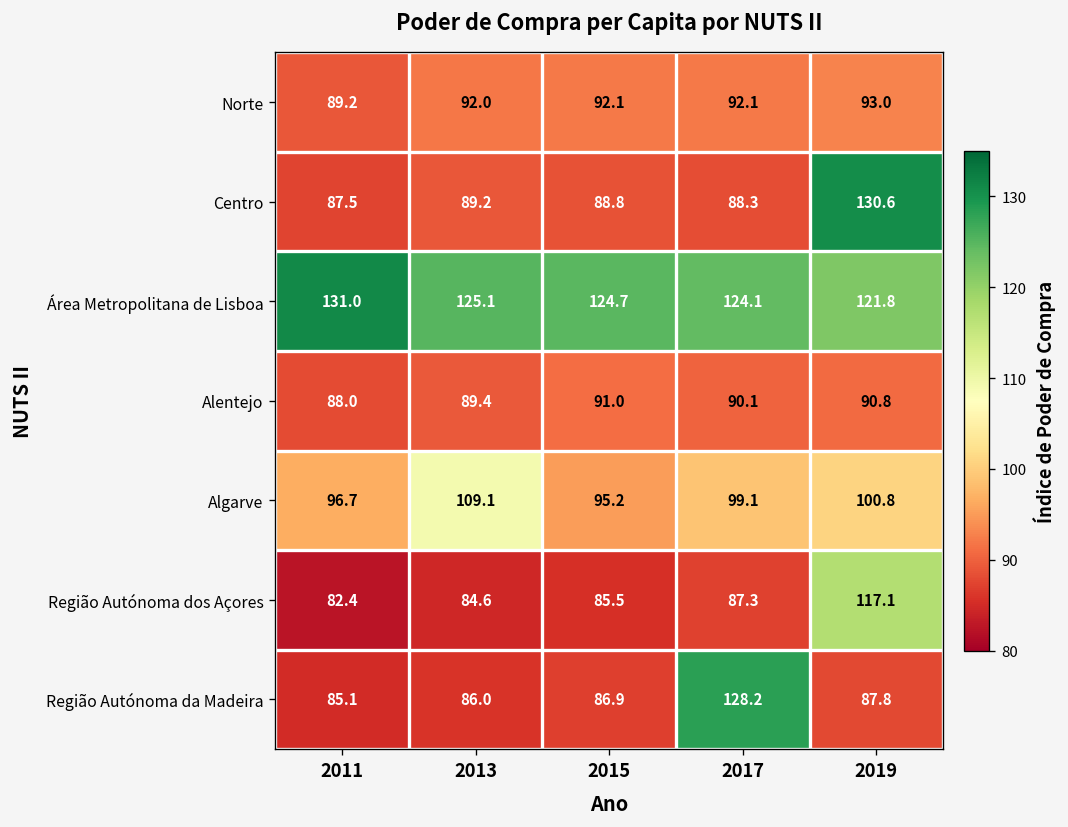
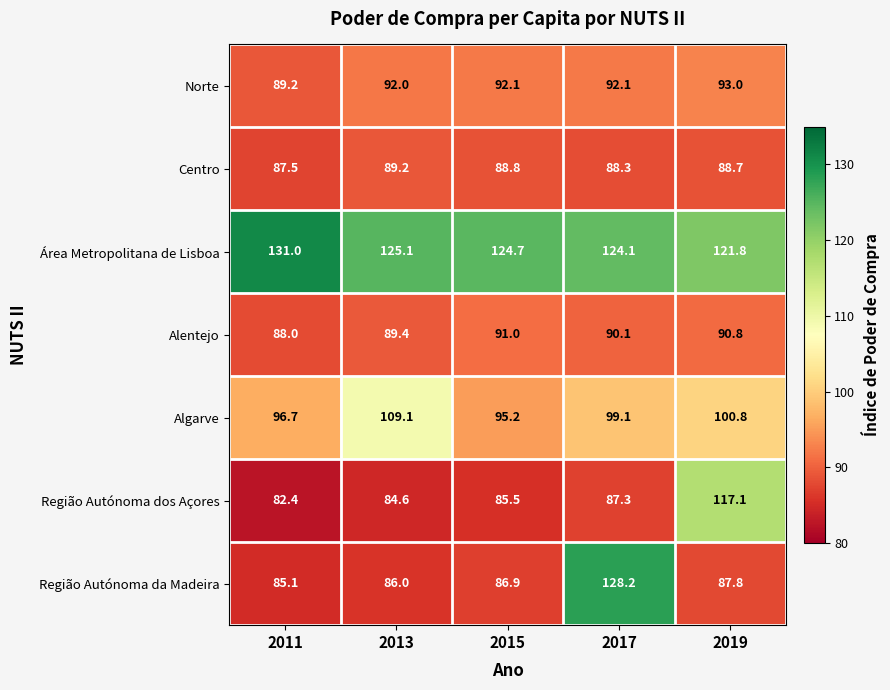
  {
    "Norte": {
      "2011": 89.2,
      "2013": 92.0,
      "2015": 92.1,
      "2017": 92.1,
      "2019": 93.0
    },
    "Centro": {
      "2011": 87.5,
      "2013": 89.2,
      "2015": 88.8,
      "2017": 88.3,
-     "2019": 130.6
+     "2019": 88.7
    },
    "Área Metropolitana de Lisboa": {
      "2011": 131.0,
      "2013": 125.1,
      "2015": 124.7,
      "2017": 124.1,
      "2019": 121.8
    },
    "Alentejo": {
      "2011": 88.0,
      "2013": 89.4,
      "2015": 91.0,
      "2017": 90.1,
      "2019": 90.8
    },
    "Algarve": {
      "2011": 96.7,
      "2013": 109.1,
      "2015": 95.2,
      "2017": 99.1,
      "2019": 100.8
    },
    "Região Autónoma dos Açores": {
      "2011": 82.4,
      "2013": 84.6,
      "2015": 85.5,
      "2017": 87.3,
      "2019": 117.1
    },
    "Região Autónoma da Madeira": {
      "2011": 85.1,
      "2013": 86.0,
      "2015": 86.9,
      "2017": 128.2,
      "2019": 87.8
    }
  }
